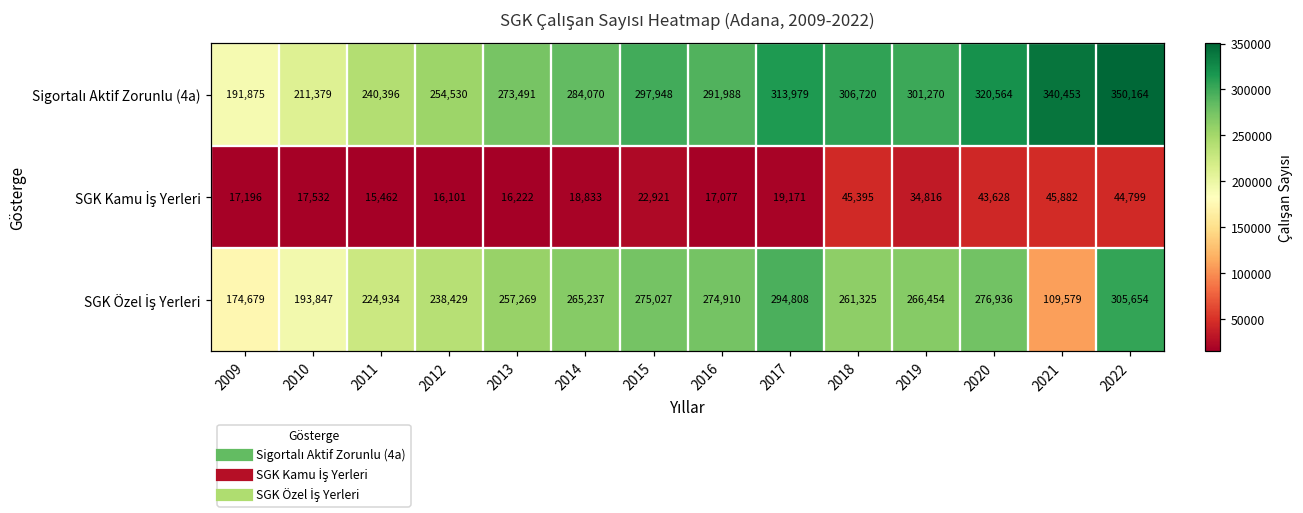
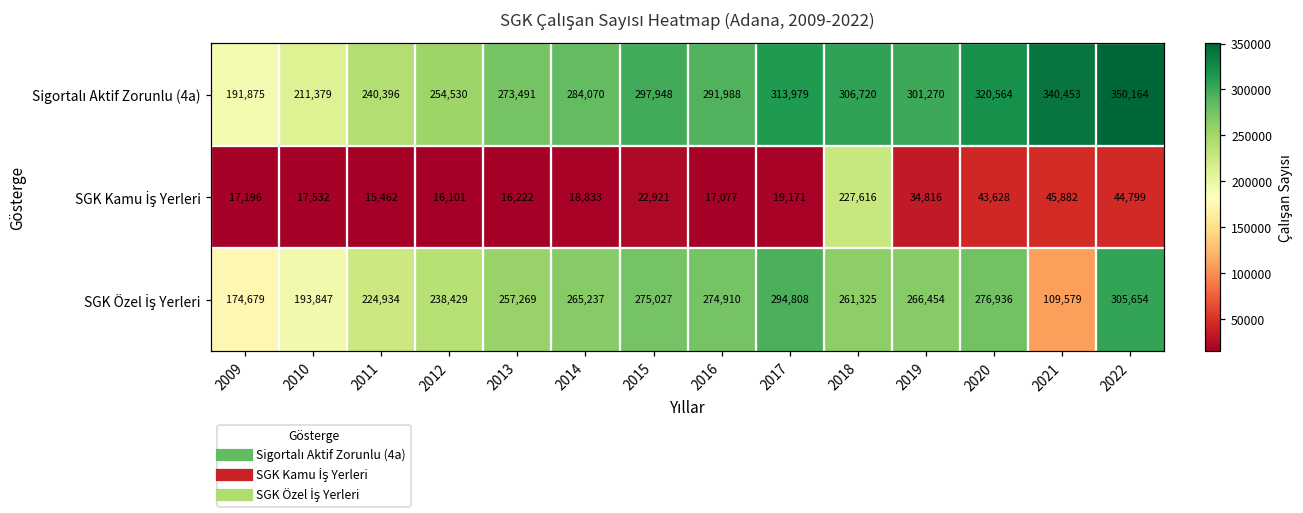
  {
    "Sigortalı Aktif Zorunlu (4a)": {
      "2009": "191,875",
      "2010": "211,379",
      "2011": "240,396",
      "2012": "254,530",
      "2013": "273,491",
      "2014": "284,070",
      "2015": "297,948",
      "2016": "291,988",
      "2017": "313,979",
      "2018": "306,720",
      "2019": "301,270",
      "2020": "320,564",
      "2021": "340,453",
      "2022": "350,164"
    },
    "SGK Kamu İş Yerleri": {
      "2009": "17,196",
      "2010": "17,532",
      "2011": "15,462",
      "2012": "16,101",
      "2013": "16,222",
      "2014": "18,833",
      "2015": "22,921",
      "2016": "17,077",
      "2017": "19,171",
-     "2018": "45,395",
+     "2018": "227,616",
      "2019": "34,816",
      "2020": "43,628",
      "2021": "45,882",
      "2022": "44,799"
    },
    "SGK Özel İş Yerleri": {
      "2009": "174,679",
      "2010": "193,847",
      "2011": "224,934",
      "2012": "238,429",
      "2013": "257,269",
      "2014": "265,237",
      "2015": "275,027",
      "2016": "274,910",
      "2017": "294,808",
      "2018": "261,325",
      "2019": "266,454",
      "2020": "276,936",
      "2021": "109,579",
      "2022": "305,654"
    }
  }
